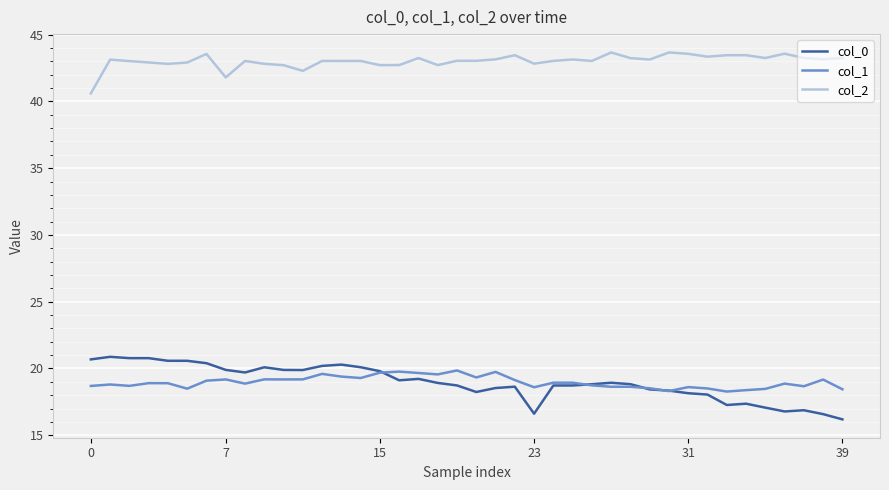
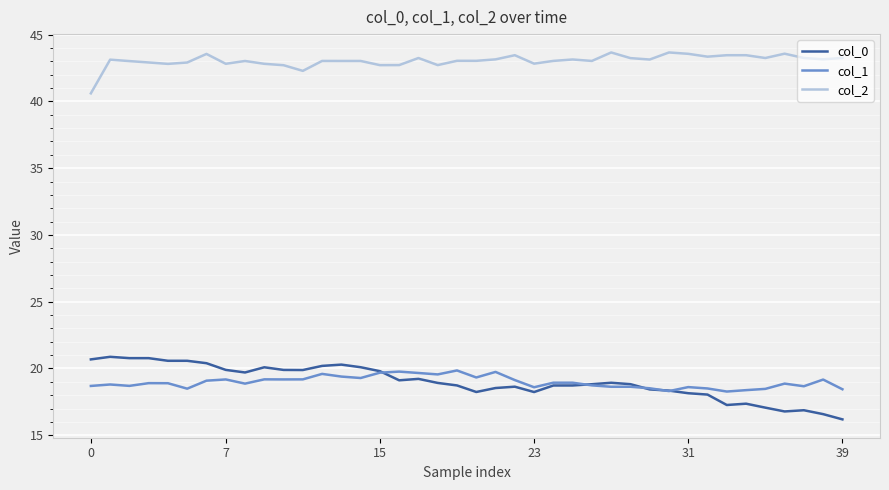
  {
    "col_0": {
      "0": 20.7,
      "7": 19.9,
-     "23": 16.6,
+     "23": 18.2,
      "31": 18.1,
      "39": 16.2
    },
    "col_1": {
      "0": 18.7,
      "7": 19.2,
      "23": 18.6,
      "31": 18.6,
      "39": 18.4
    },
    "col_2": {
      "0": 40.6,
-     "7": 41.8,
+     "7": 42.8,
      "15": 42.7,
      "23": 42.8,
      "31": 43.6
    }
  }
